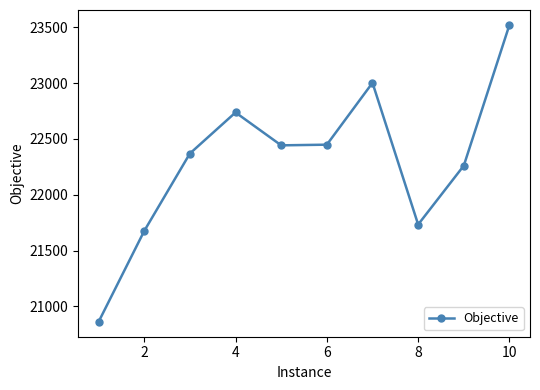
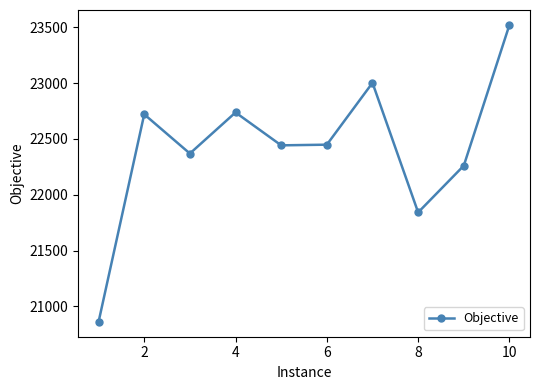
  {
-   "2": 21680,
+   "2": 22720,
    "4": 22740,
    "6": 22450,
-   "8": 21730,
+   "8": 21840,
    "10": 23520
  }
